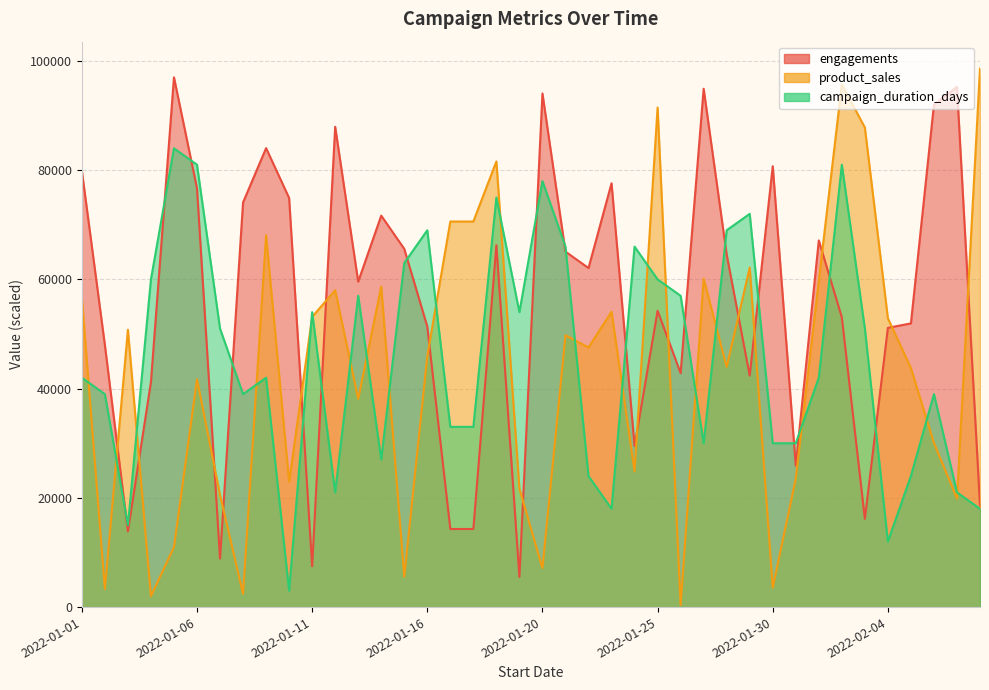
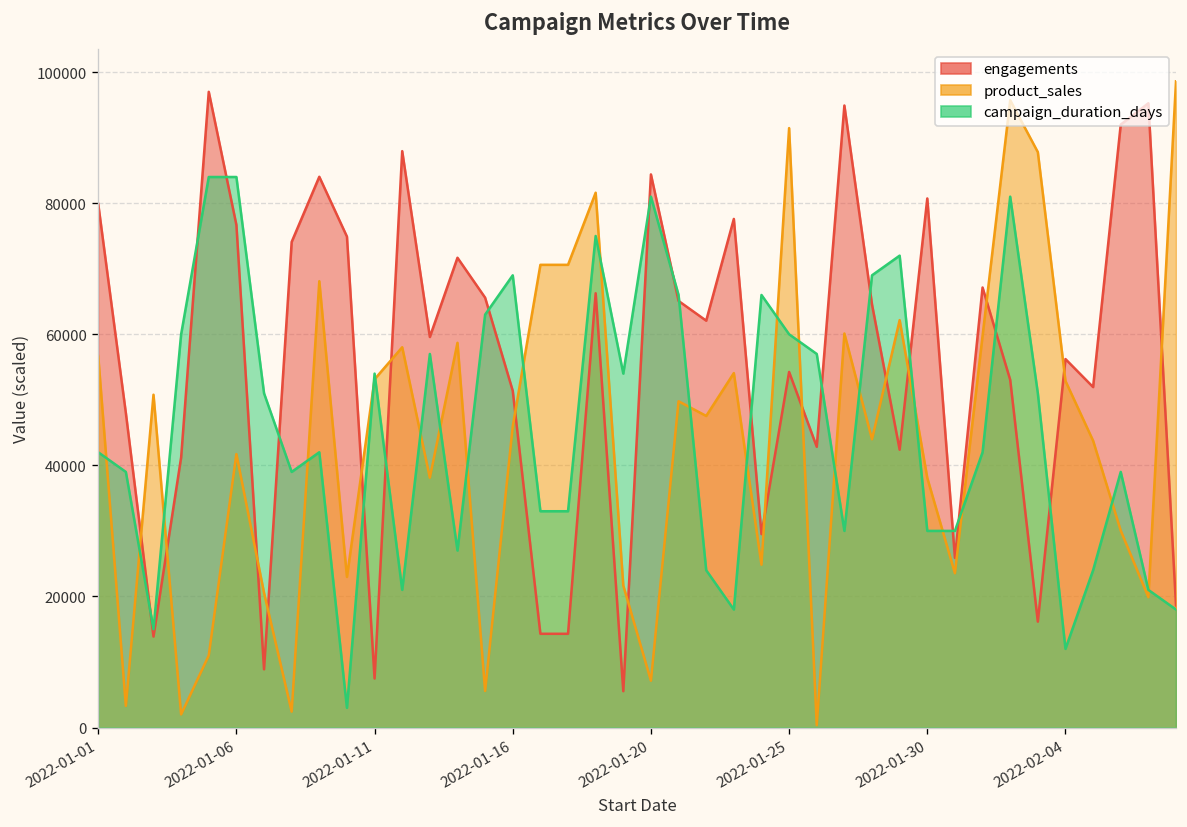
  {
    "engagements": {
      "2022-01-01": 80000,
      "2022-01-06": 77000,
      "2022-01-11": 7000,
      "2022-01-16": 51000,
-     "2022-01-20": 94000,
+     "2022-01-20": 84000,
      "2022-01-25": 54000,
      "2022-01-30": 81000,
-     "2022-02-04": 51000
+     "2022-02-04": 56000
    },
    "product_sales": {
      "2022-01-01": 57000,
      "2022-01-06": 42000,
      "2022-01-11": 53000,
      "2022-01-16": 46000,
      "2022-01-20": 7000,
      "2022-01-25": 91000,
-     "2022-01-30": 4000,
+     "2022-01-30": 38000,
      "2022-02-04": 53000
    },
    "campaign_duration_days": {
      "2022-01-01": 42000,
-     "2022-01-06": 81000,
+     "2022-01-06": 84000,
      "2022-01-11": 54000,
      "2022-01-16": 69000,
-     "2022-01-20": 78000,
+     "2022-01-20": 81000,
      "2022-01-25": 60000,
      "2022-01-30": 30000,
      "2022-02-04": 12000
    }
  }
